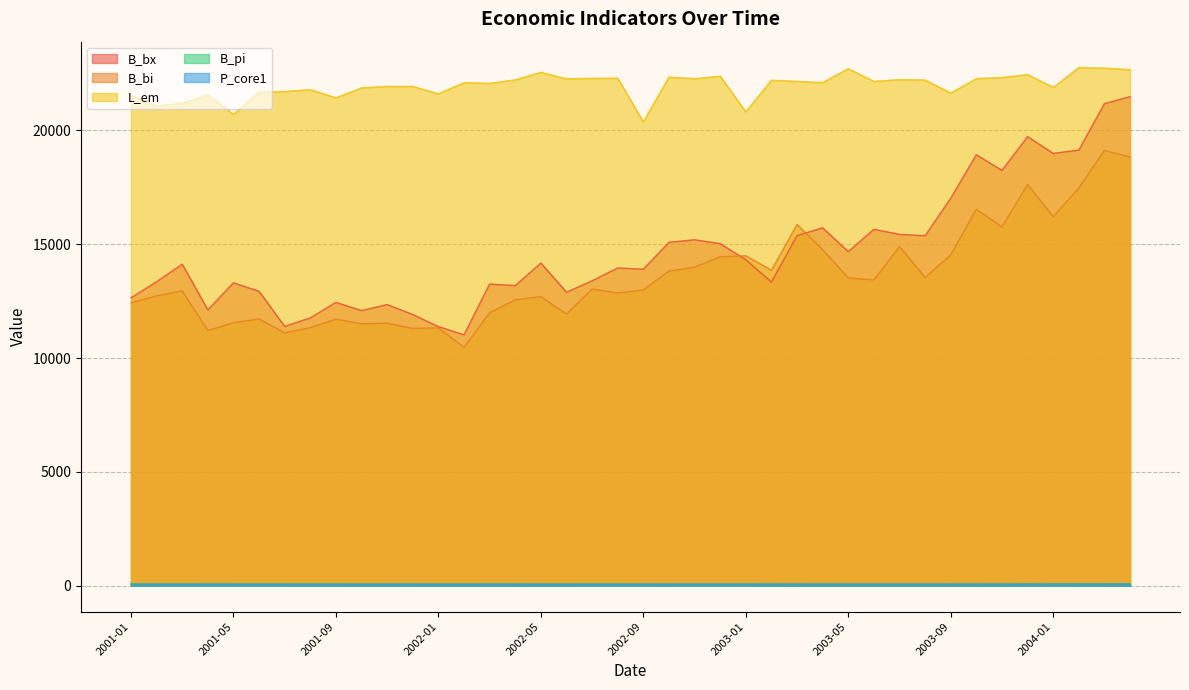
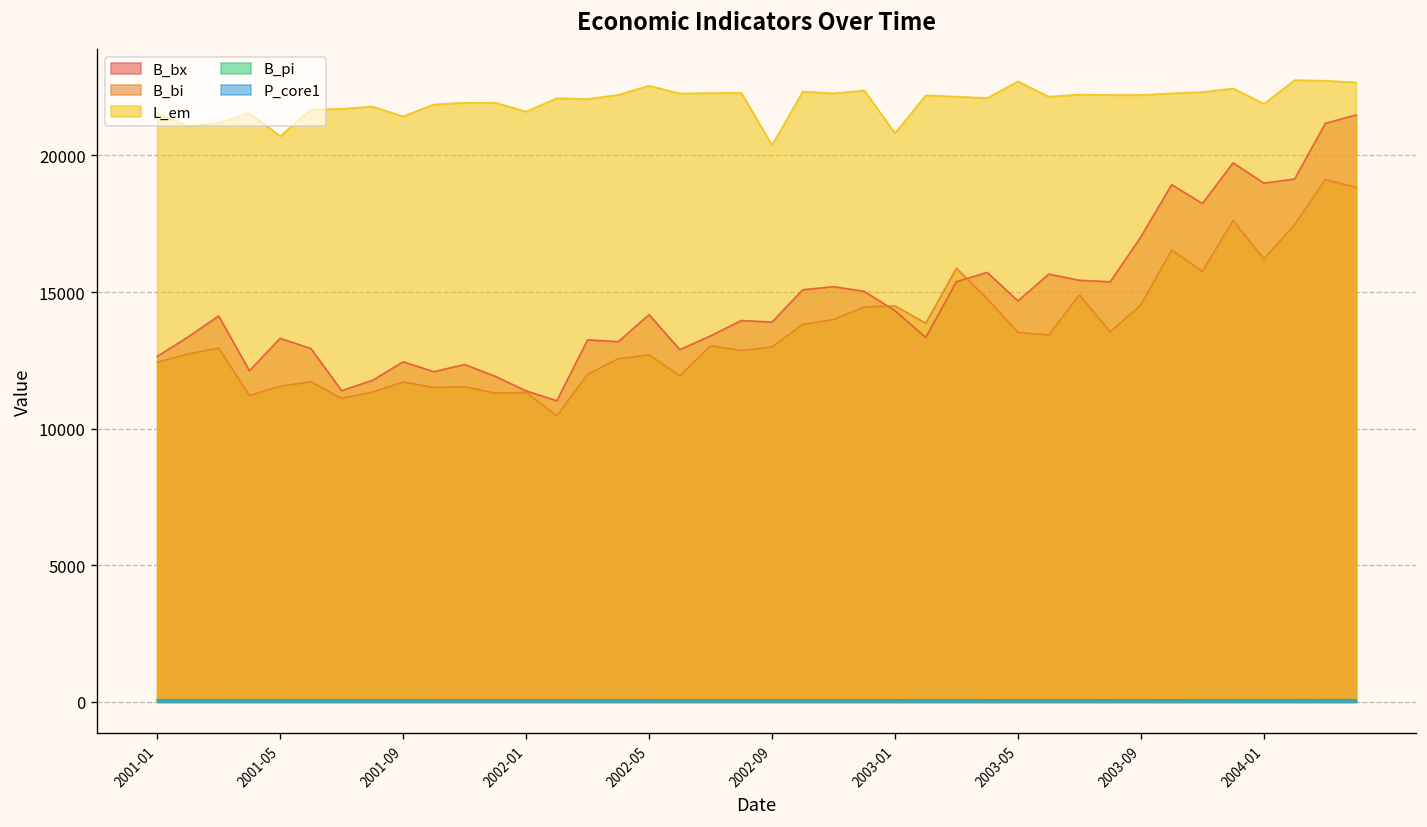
  {
    "L_em": {
      "2001-05": 20700,
      "2001-09": 21400,
      "2002-01": 21600,
      "2002-05": 22600,
      "2002-09": 20400,
      "2003-01": 20800,
      "2003-05": 22700,
-     "2003-09": 21600,
+     "2003-09": 22200,
      "2004-01": 21900
    },
    "P_core1": {
      "2001-01": 100,
      "2001-05": 100,
      "2001-09": 100,
      "2002-01": 100,
      "2002-05": 100,
      "2002-09": 100,
      "2003-01": 100,
      "2003-05": 100,
      "2003-09": 100,
      "2004-01": 100
    }
  }
